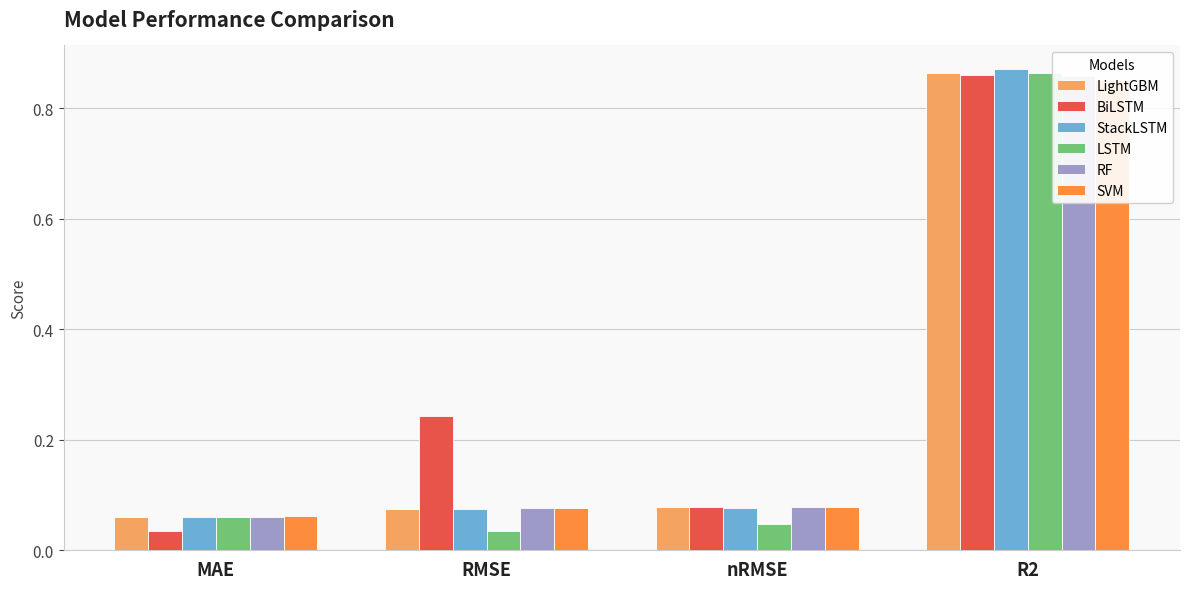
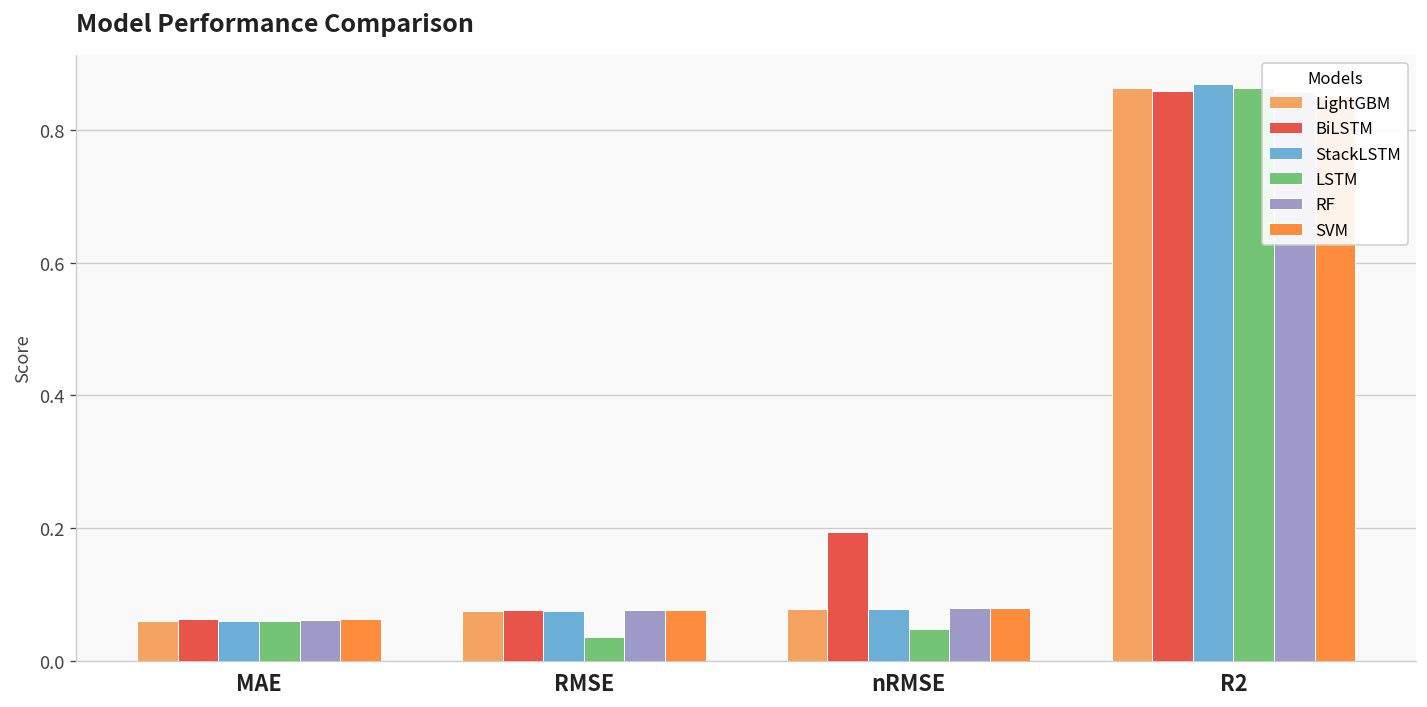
  {
    "BiLSTM": {
-     "MAE": 0.03,
-     "RMSE": 0.24,
-     "nRMSE": 0.08,
+     "MAE": 0.06,
+     "RMSE": 0.08,
+     "nRMSE": 0.19,
      "R2": 0.86
    },
    "LSTM": {
      "MAE": 0.06,
      "RMSE": 0.04,
      "nRMSE": 0.05,
      "R2": 0.86
    }
  }
